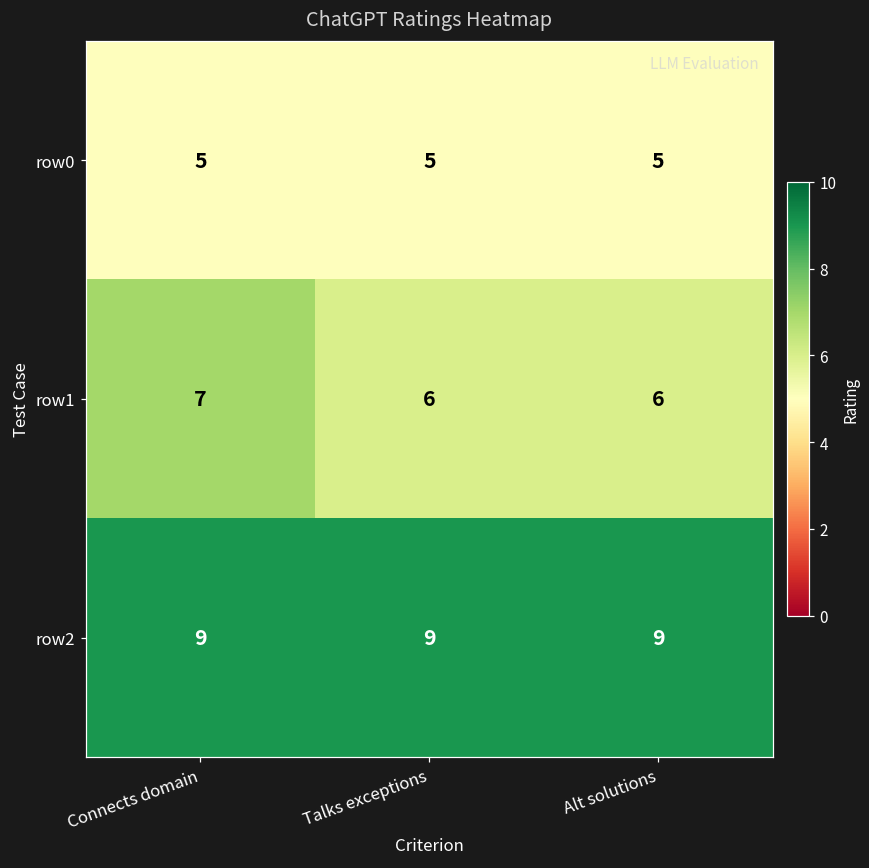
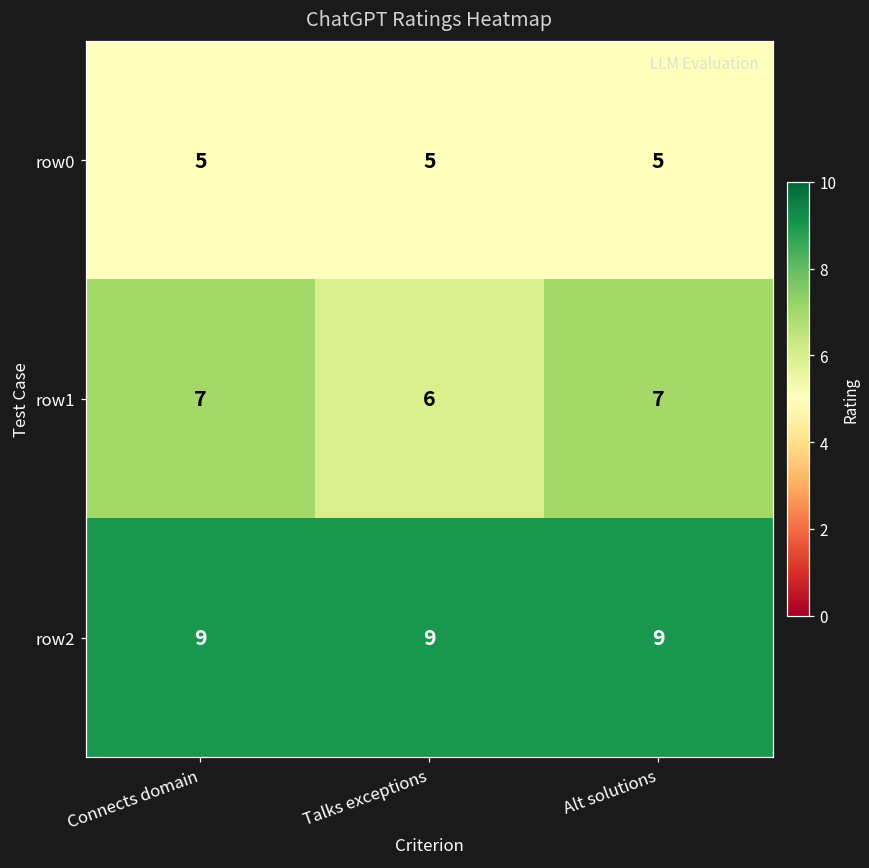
  {
    "row0": {
      "Connects domain": 5,
      "Talks exceptions": 5,
      "Alt solutions": 5
    },
    "row1": {
      "Connects domain": 7,
      "Talks exceptions": 6,
-     "Alt solutions": 6
+     "Alt solutions": 7
    },
    "row2": {
      "Connects domain": 9,
      "Talks exceptions": 9,
      "Alt solutions": 9
    }
  }
